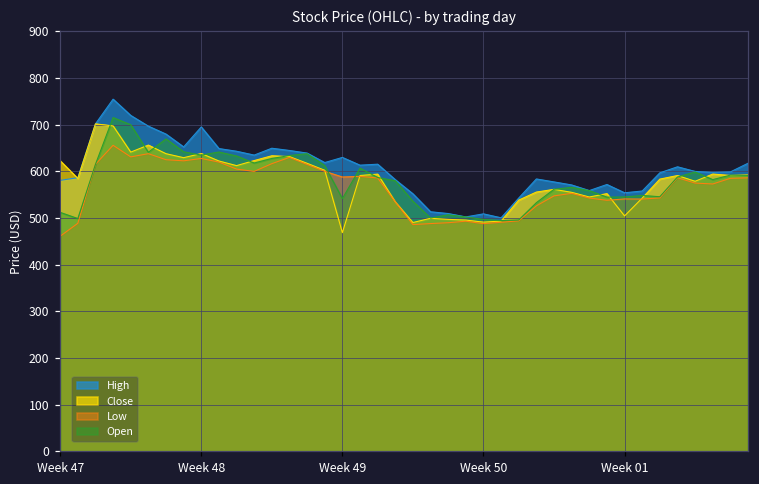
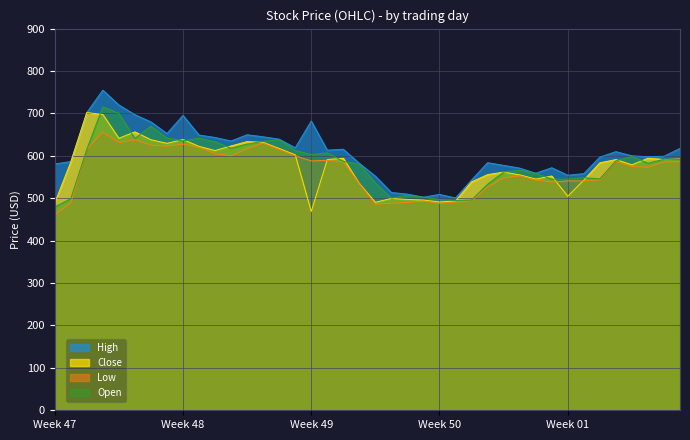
  {
    "High": {
      "Week 47": 580,
      "Week 48": 700,
-     "Week 49": 630,
+     "Week 49": 680,
      "Week 50": 510,
      "Week 01": 550
    },
    "Close": {
-     "Week 47": 620,
+     "Week 47": 490,
      "Week 49": 470,
      "Week 01": 500
    },
    "Low": {
      "Week 47": 460,
      "Week 48": 630,
      "Week 49": 590
    },
    "Open": {
-     "Week 47": 510,
-     "Week 49": 540
+     "Week 47": 480,
+     "Week 49": 600
    }
  }
